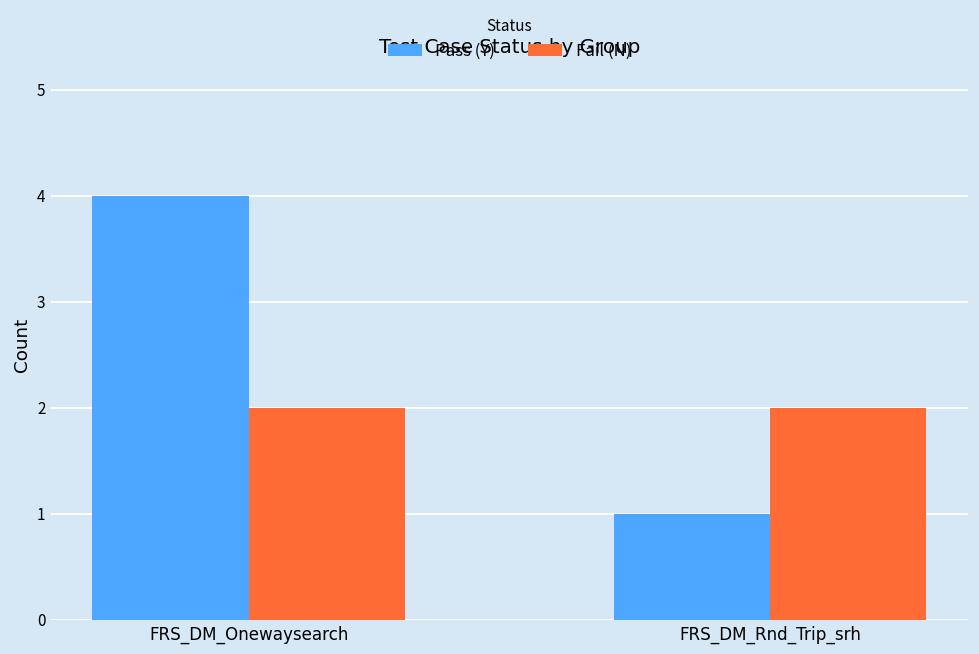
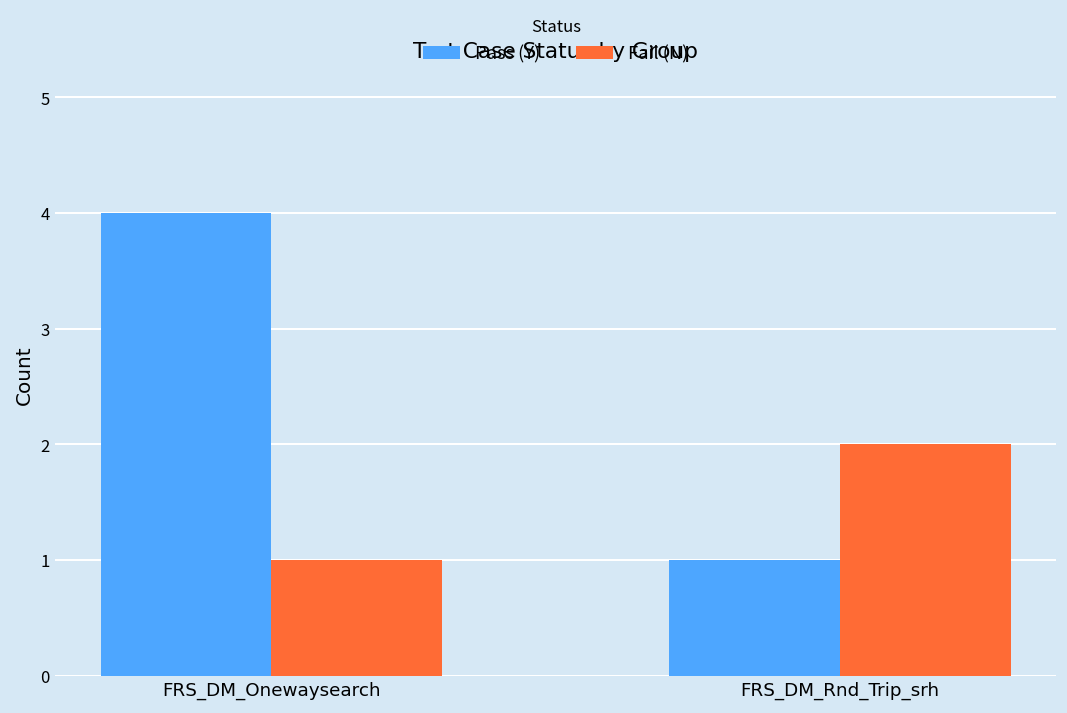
  {
    "Pass (Y)": {
      "FRS_DM_Onewaysearch": 4,
      "FRS_DM_Rnd_Trip_srh": 1
    },
    "Fail (N)": {
-     "FRS_DM_Onewaysearch": 2,
+     "FRS_DM_Onewaysearch": 1,
      "FRS_DM_Rnd_Trip_srh": 2
    }
  }
